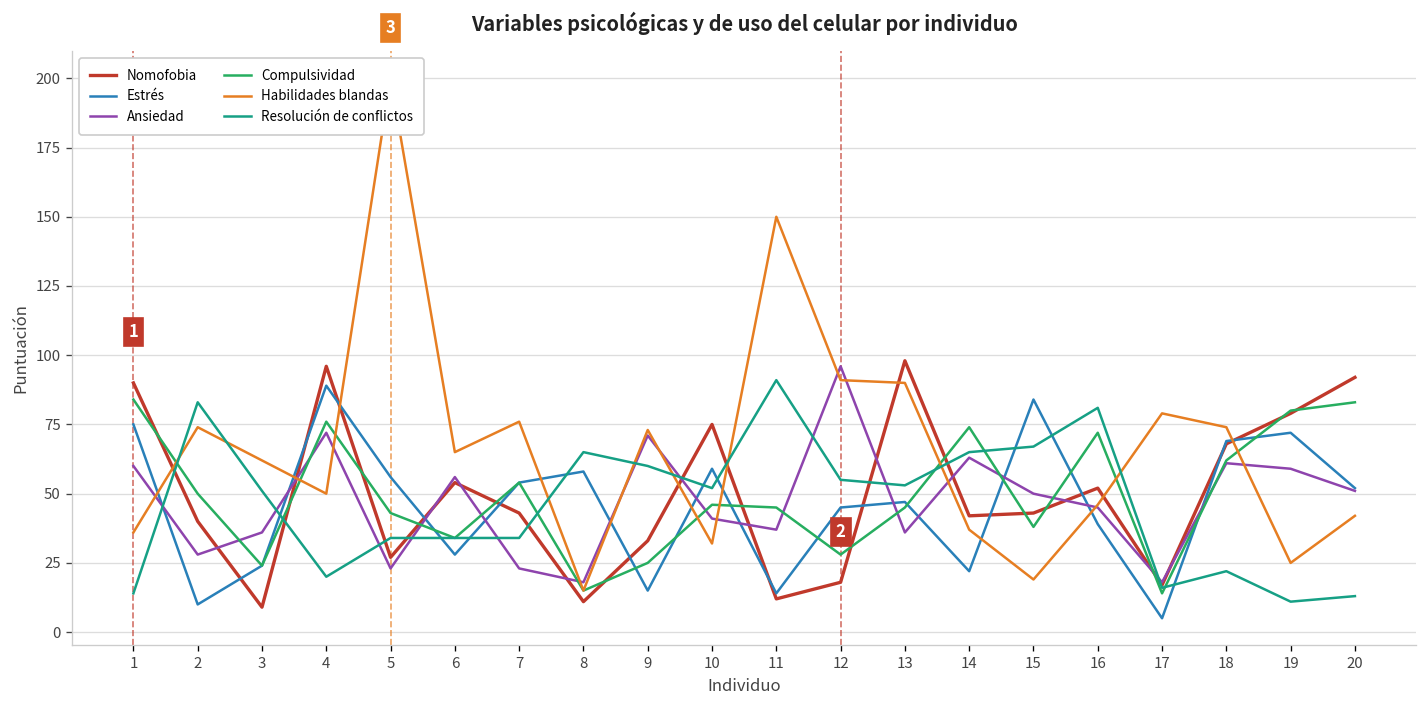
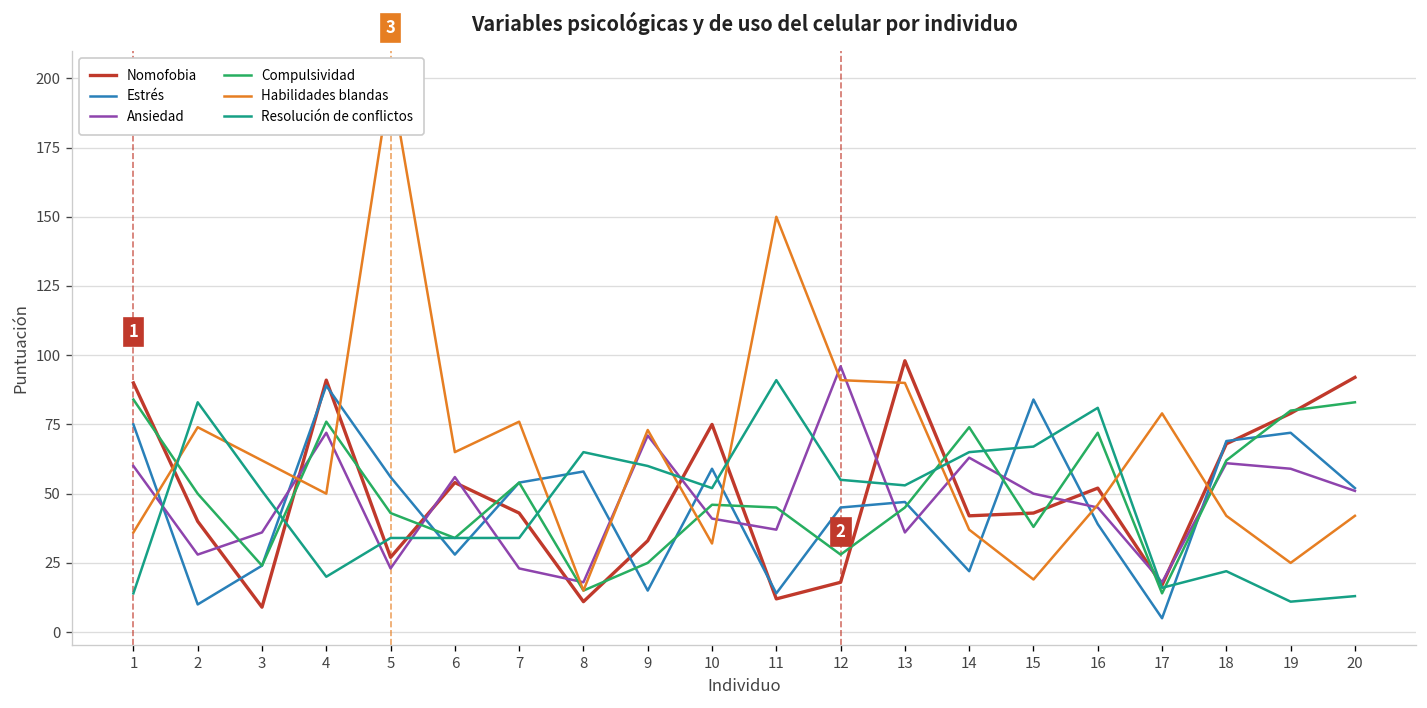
  {
    "Nomofobia": {
      "1": 90,
      "2": 40,
      "3": 9,
-     "4": 96,
+     "4": 91,
      "5": 27,
      "6": 54,
      "7": 43,
      "8": 11,
      "9": 33,
      "10": 75,
      "11": 12,
      "12": 18,
      "13": 98,
      "14": 42,
      "15": 43,
      "16": 52,
      "20": 92
    },
    "Estrés": {
      "1": 75,
      "2": 10,
      "4": 89,
      "5": 56,
      "6": 28,
      "8": 58,
      "9": 15,
      "10": 59,
      "11": 14,
      "12": 45,
      "13": 47,
      "14": 22,
      "15": 84,
      "16": 39,
      "17": 5,
      "19": 72
    },
    "Ansiedad": {
      "1": 60,
      "2": 28,
      "3": 36,
      "4": 72,
      "5": 23,
      "6": 56,
      "7": 23,
      "8": 18,
      "9": 71,
      "10": 41,
      "11": 37,
      "12": 96,
      "13": 36,
      "14": 63,
      "15": 50,
      "19": 59
    },
    "Habilidades blandas": {
      "1": 36,
      "2": 74,
      "3": 62,
      "4": 50,
      "6": 65,
      "7": 76,
      "9": 73,
      "10": 32,
      "11": 150,
      "12": 91,
      "13": 90,
      "14": 37,
      "15": 19,
      "17": 79,
-     "18": 74,
+     "18": 42,
      "19": 25,
      "20": 42
    }
  }
